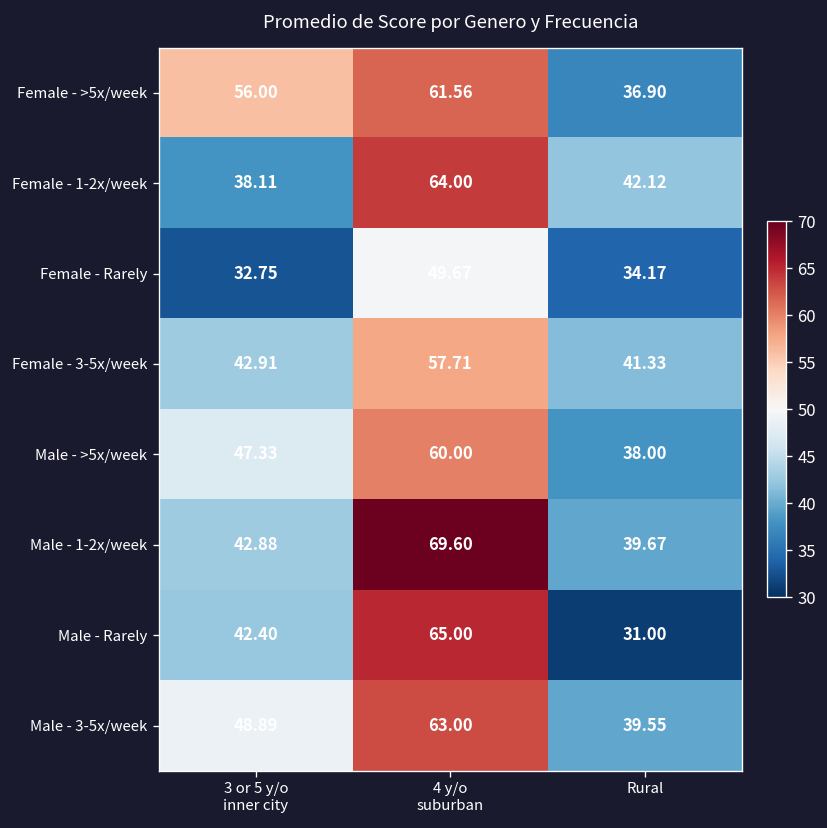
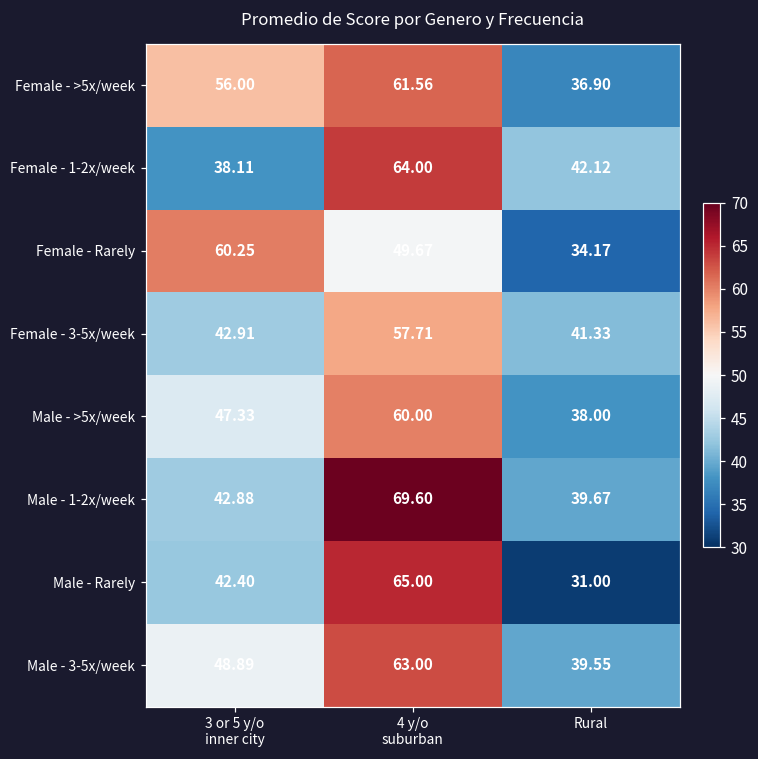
  {
    "Female - >5x/week": {
      "3 or 5 y/o inner city": 56.00,
      "4 y/o suburban": 61.56,
      "Rural": 36.90
    },
    "Female - 1-2x/week": {
      "3 or 5 y/o inner city": 38.11,
      "4 y/o suburban": 64.00,
      "Rural": 42.12
    },
    "Female - Rarely": {
-     "3 or 5 y/o inner city": 32.75,
+     "3 or 5 y/o inner city": 60.25,
      "Rural": 34.17
    },
    "Female - 3-5x/week": {
      "3 or 5 y/o inner city": 42.91,
      "4 y/o suburban": 57.71,
      "Rural": 41.33
    },
    "Male - >5x/week": {
      "4 y/o suburban": 60.00,
      "Rural": 38.00
    },
    "Male - 1-2x/week": {
      "3 or 5 y/o inner city": 42.88,
      "4 y/o suburban": 69.60,
      "Rural": 39.67
    },
    "Male - Rarely": {
      "3 or 5 y/o inner city": 42.40,
      "4 y/o suburban": 65.00,
      "Rural": 31.00
    },
    "Male - 3-5x/week": {
      "4 y/o suburban": 63.00,
      "Rural": 39.55
    }
  }
